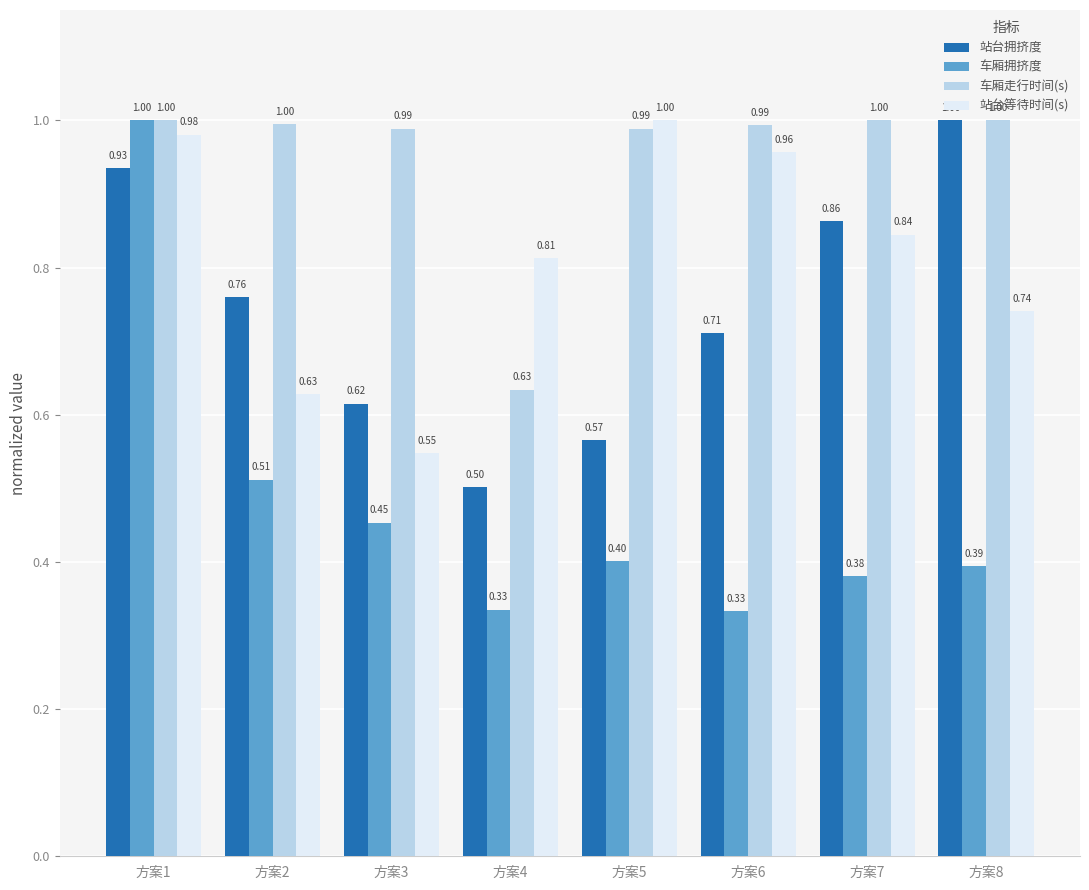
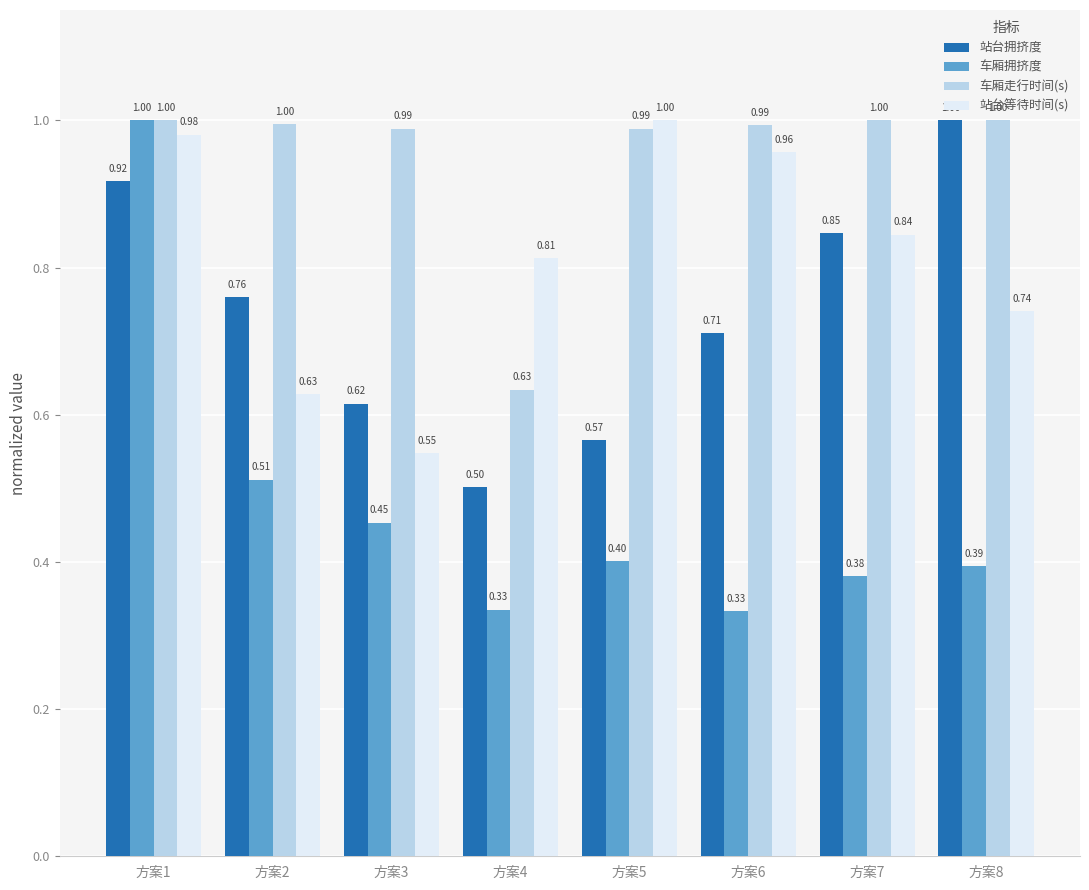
  {
    "站台拥挤度": {
-     "方案1": 0.93,
+     "方案1": 0.92,
      "方案2": 0.76,
      "方案3": 0.62,
      "方案4": 0.50,
      "方案5": 0.57,
      "方案6": 0.71,
-     "方案7": 0.86,
+     "方案7": 0.85,
      "方案8": 1.00
    },
    "车厢拥挤度": {
      "方案1": 1.00,
      "方案2": 0.51,
      "方案3": 0.45,
      "方案4": 0.33,
      "方案5": 0.40,
      "方案6": 0.33,
      "方案7": 0.38,
      "方案8": 0.39
    }
  }
